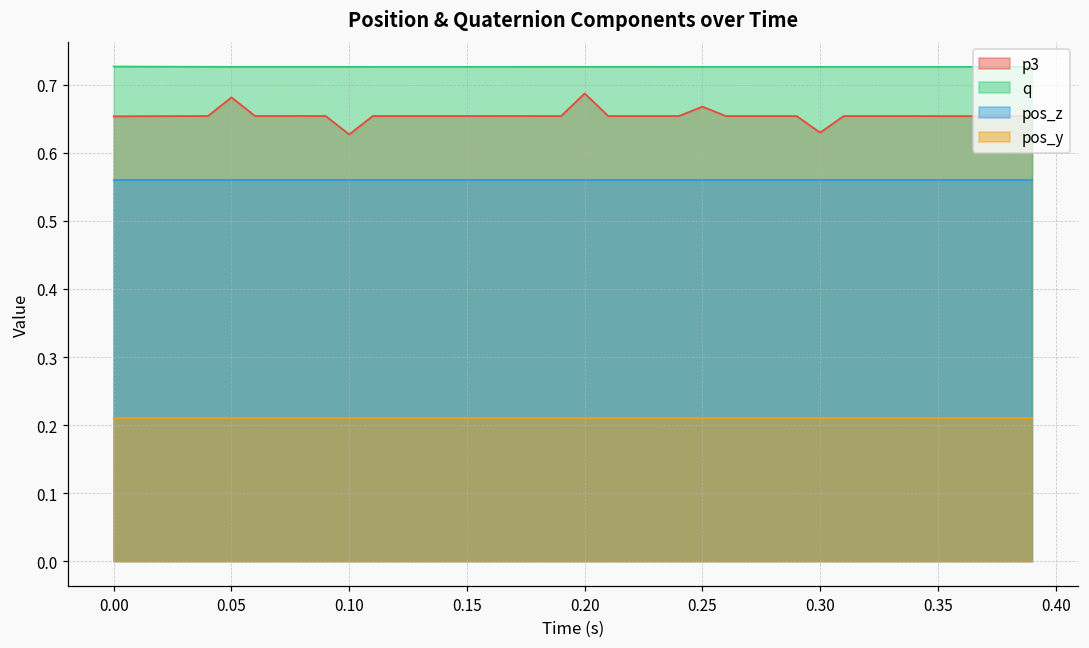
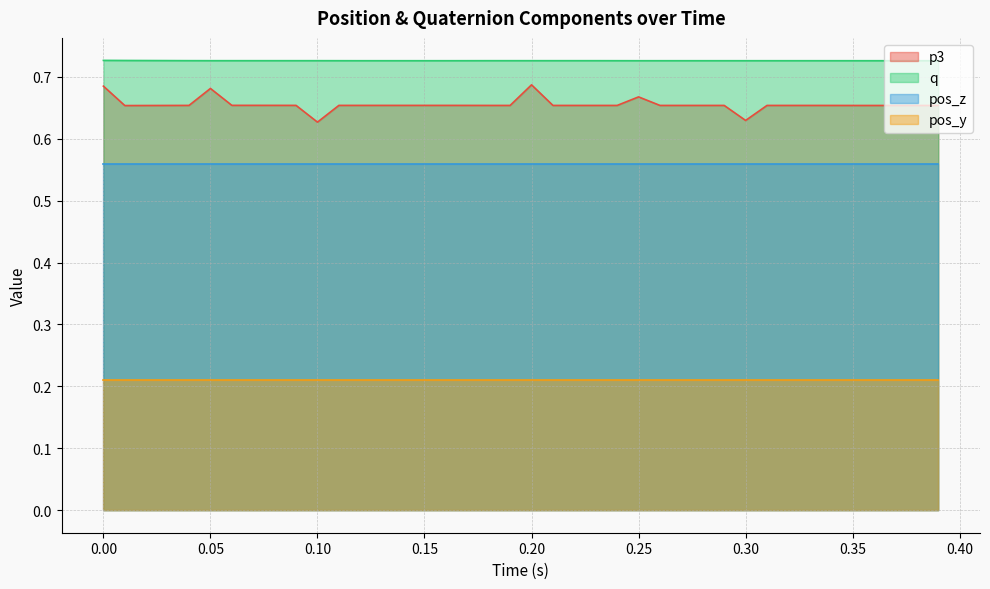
  {
    "p3": {
-     "0.00": 0.65,
+     "0.00": 0.68,
      "0.05": 0.68,
      "0.10": 0.63,
      "0.15": 0.65,
      "0.20": 0.69,
      "0.25": 0.67,
      "0.30": 0.63,
      "0.35": 0.65
    },
    "q": {
      "0.00": 0.73,
      "0.05": 0.73,
      "0.10": 0.73,
      "0.15": 0.73,
      "0.20": 0.73,
      "0.25": 0.73,
      "0.30": 0.73,
      "0.35": 0.73
    },
    "pos_z": {
      "0.00": 0.56,
      "0.05": 0.56,
      "0.10": 0.56,
      "0.15": 0.56,
      "0.20": 0.56,
      "0.25": 0.56,
      "0.30": 0.56,
      "0.35": 0.56
    },
    "pos_y": {
      "0.00": 0.21,
      "0.05": 0.21,
      "0.10": 0.21,
      "0.15": 0.21,
      "0.20": 0.21,
      "0.25": 0.21,
      "0.30": 0.21,
      "0.35": 0.21
    }
  }
